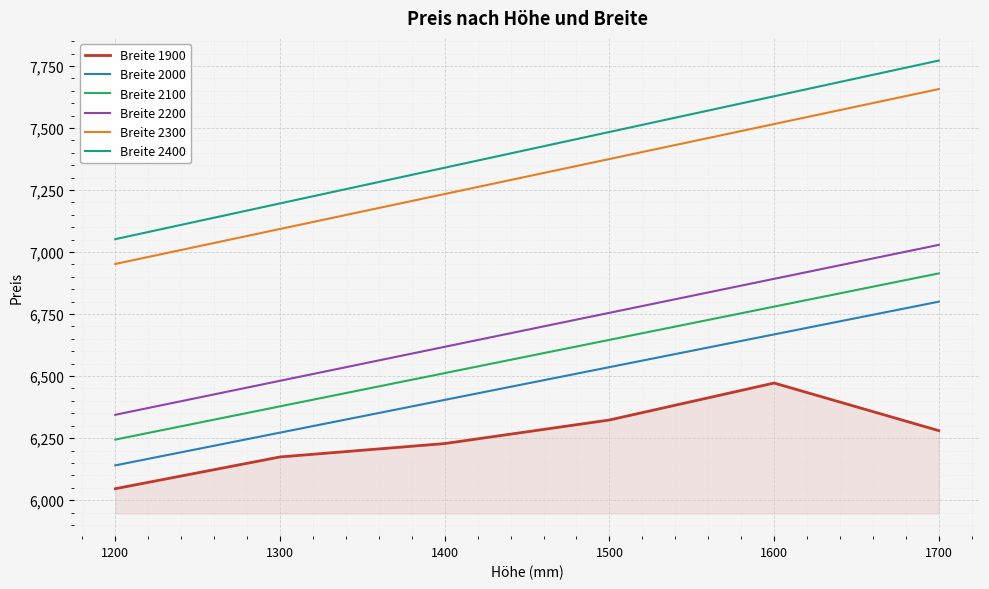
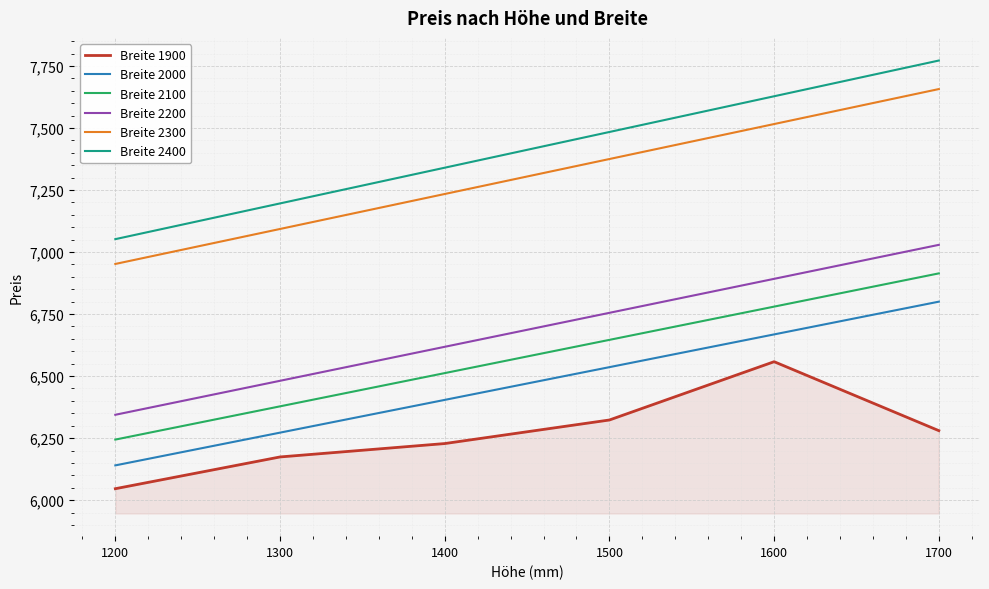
  {
    "Breite 1900": {
      "1200": "6,050",
      "1300": "6,170",
      "1400": "6,230",
      "1500": "6,320",
-     "1600": "6,470",
+     "1600": "6,560",
      "1700": "6,280"
    },
    "Breite 2000": {
      "1200": "6,140",
      "1300": "6,270",
      "1400": "6,400",
      "1500": "6,540",
      "1600": "6,670",
      "1700": "6,800"
    },
    "Breite 2200": {
      "1200": "6,340",
      "1300": "6,480",
      "1400": "6,620",
      "1500": "6,760",
      "1600": "6,890",
      "1700": "7,030"
    },
    "Breite 2300": {
      "1200": "6,950",
      "1300": "7,090",
      "1400": "7,230",
      "1500": "7,380",
      "1600": "7,520",
      "1700": "7,660"
    }
  }
